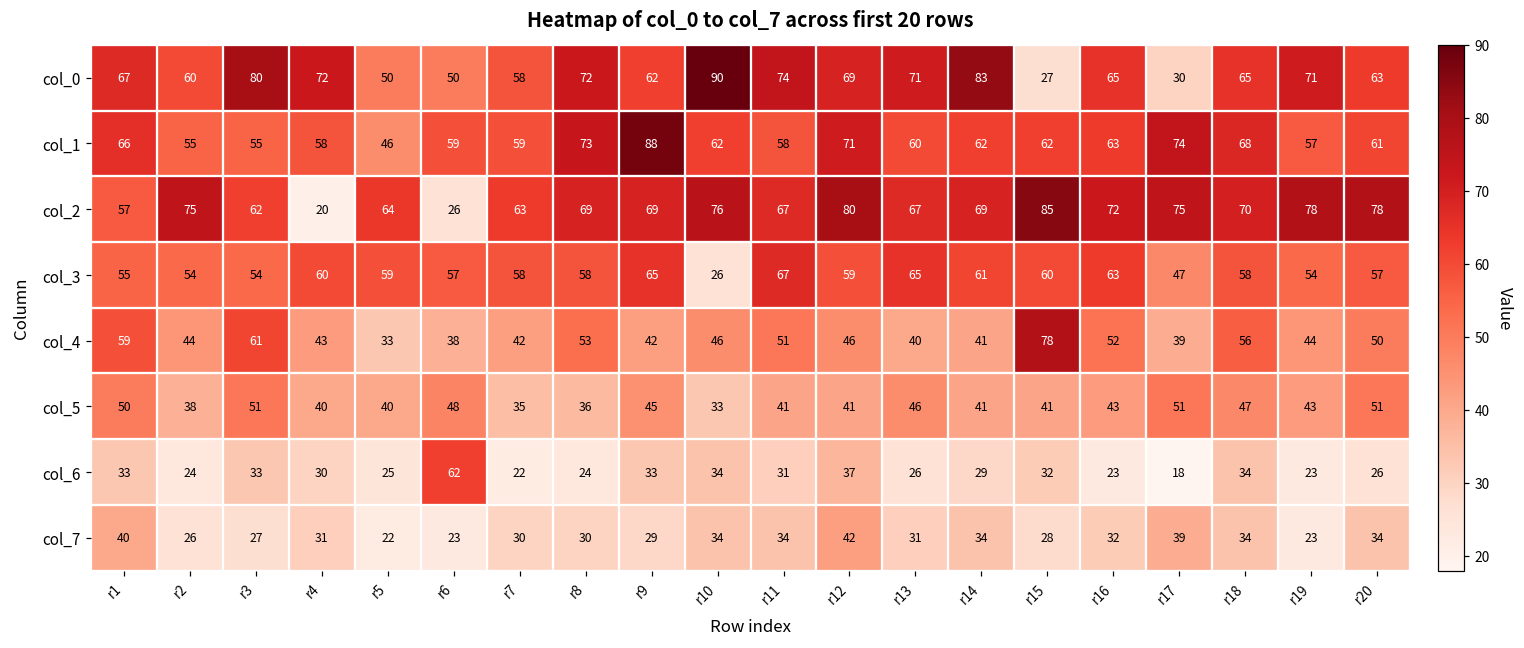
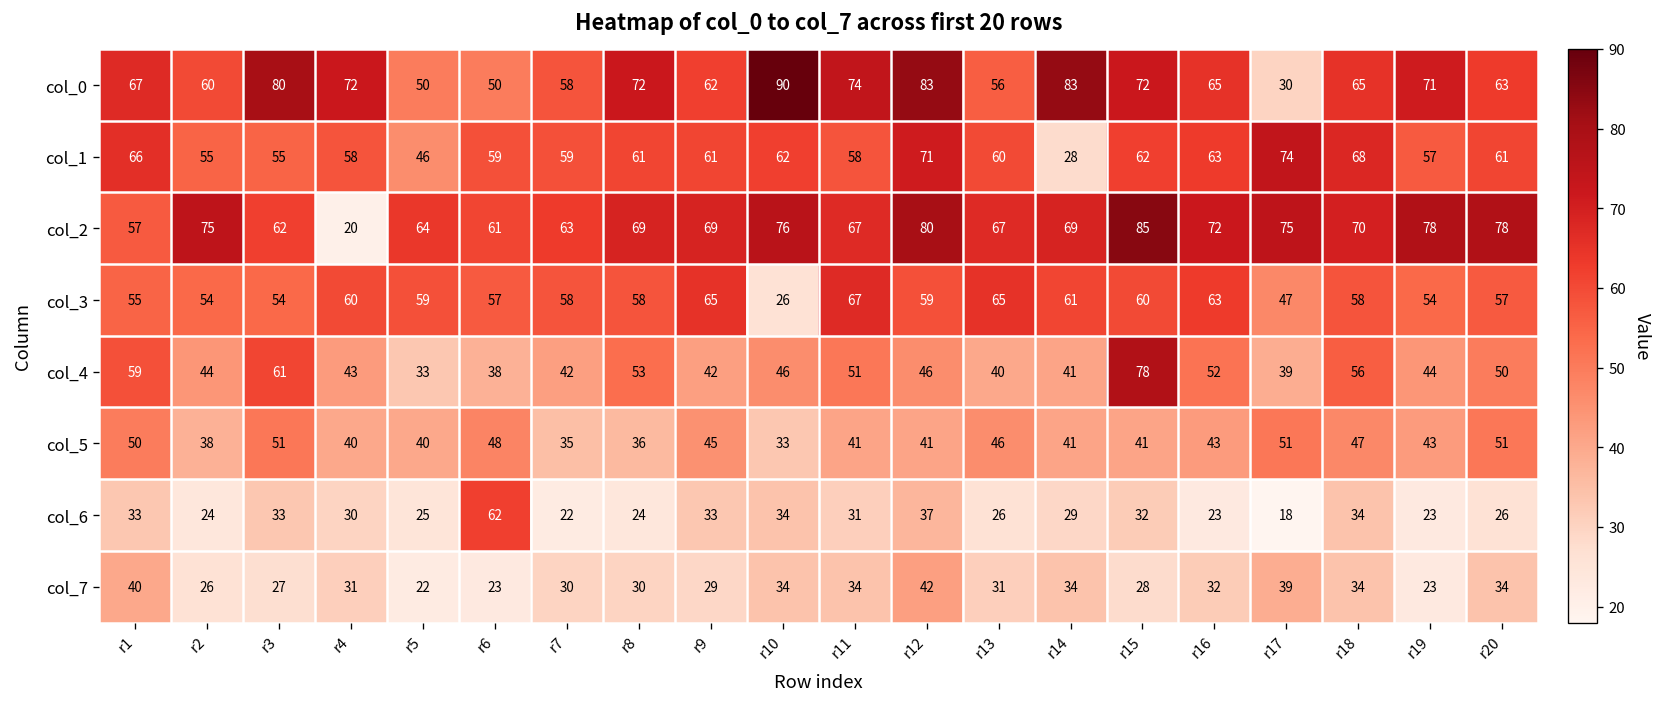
  {
    "col_0": {
      "r1": 67,
      "r2": 60,
      "r3": 80,
      "r4": 72,
      "r5": 50,
      "r6": 50,
      "r7": 58,
      "r8": 72,
      "r9": 62,
      "r10": 90,
      "r11": 74,
-     "r12": 69,
-     "r13": 71,
+     "r12": 83,
+     "r13": 56,
      "r14": 83,
-     "r15": 27,
+     "r15": 72,
      "r16": 65,
      "r17": 30,
      "r18": 65,
      "r19": 71,
      "r20": 63
    },
    "col_1": {
      "r1": 66,
      "r2": 55,
      "r3": 55,
      "r4": 58,
      "r5": 46,
      "r6": 59,
      "r7": 59,
-     "r8": 73,
-     "r9": 88,
+     "r8": 61,
+     "r9": 61,
      "r10": 62,
      "r11": 58,
      "r12": 71,
      "r13": 60,
-     "r14": 62,
+     "r14": 28,
      "r15": 62,
      "r16": 63,
      "r17": 74,
      "r18": 68,
      "r19": 57,
      "r20": 61
    },
    "col_2": {
      "r1": 57,
      "r2": 75,
      "r3": 62,
      "r4": 20,
      "r5": 64,
-     "r6": 26,
+     "r6": 61,
      "r7": 63,
      "r8": 69,
      "r9": 69,
      "r10": 76,
      "r11": 67,
      "r12": 80,
      "r13": 67,
      "r14": 69,
      "r15": 85,
      "r16": 72,
      "r17": 75,
      "r18": 70,
      "r19": 78,
      "r20": 78
    },
    "col_3": {
      "r1": 55,
      "r2": 54,
      "r3": 54,
      "r4": 60,
      "r5": 59,
      "r6": 57,
      "r7": 58,
      "r8": 58,
      "r9": 65,
      "r10": 26,
      "r11": 67,
      "r12": 59,
      "r13": 65,
      "r14": 61,
      "r15": 60,
      "r16": 63,
      "r17": 47,
      "r18": 58,
      "r19": 54,
      "r20": 57
    },
    "col_4": {
      "r1": 59,
      "r2": 44,
      "r3": 61,
      "r4": 43,
      "r5": 33,
      "r6": 38,
      "r7": 42,
      "r8": 53,
      "r9": 42,
      "r10": 46,
      "r11": 51,
      "r12": 46,
      "r13": 40,
      "r14": 41,
      "r15": 78,
      "r16": 52,
      "r17": 39,
      "r18": 56,
      "r19": 44,
      "r20": 50
    },
    "col_5": {
      "r1": 50,
      "r2": 38,
      "r3": 51,
      "r4": 40,
      "r5": 40,
      "r6": 48,
      "r7": 35,
      "r8": 36,
      "r9": 45,
      "r10": 33,
      "r11": 41,
      "r12": 41,
      "r13": 46,
      "r14": 41,
      "r15": 41,
      "r16": 43,
      "r17": 51,
      "r18": 47,
      "r19": 43,
      "r20": 51
    },
    "col_6": {
      "r1": 33,
      "r2": 24,
      "r3": 33,
      "r4": 30,
      "r5": 25,
      "r6": 62,
      "r7": 22,
      "r8": 24,
      "r9": 33,
      "r10": 34,
      "r11": 31,
      "r12": 37,
      "r13": 26,
      "r14": 29,
      "r15": 32,
      "r16": 23,
      "r17": 18,
      "r18": 34,
      "r19": 23,
      "r20": 26
    },
    "col_7": {
      "r1": 40,
      "r2": 26,
      "r3": 27,
      "r4": 31,
      "r5": 22,
      "r6": 23,
      "r7": 30,
      "r8": 30,
      "r9": 29,
      "r10": 34,
      "r11": 34,
      "r12": 42,
      "r13": 31,
      "r14": 34,
      "r15": 28,
      "r16": 32,
      "r17": 39,
      "r18": 34,
      "r19": 23,
      "r20": 34
    }
  }
